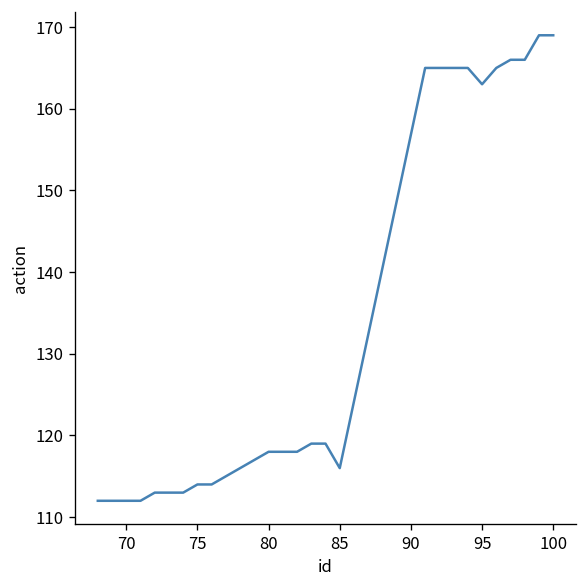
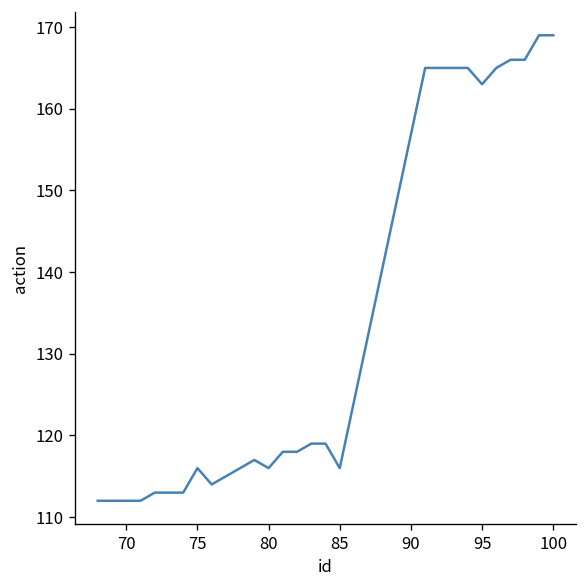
  {
    "70": 112,
-   "75": 114,
-   "80": 118,
+   "75": 116,
+   "80": 116,
    "85": 116,
    "95": 163,
    "100": 169
  }
